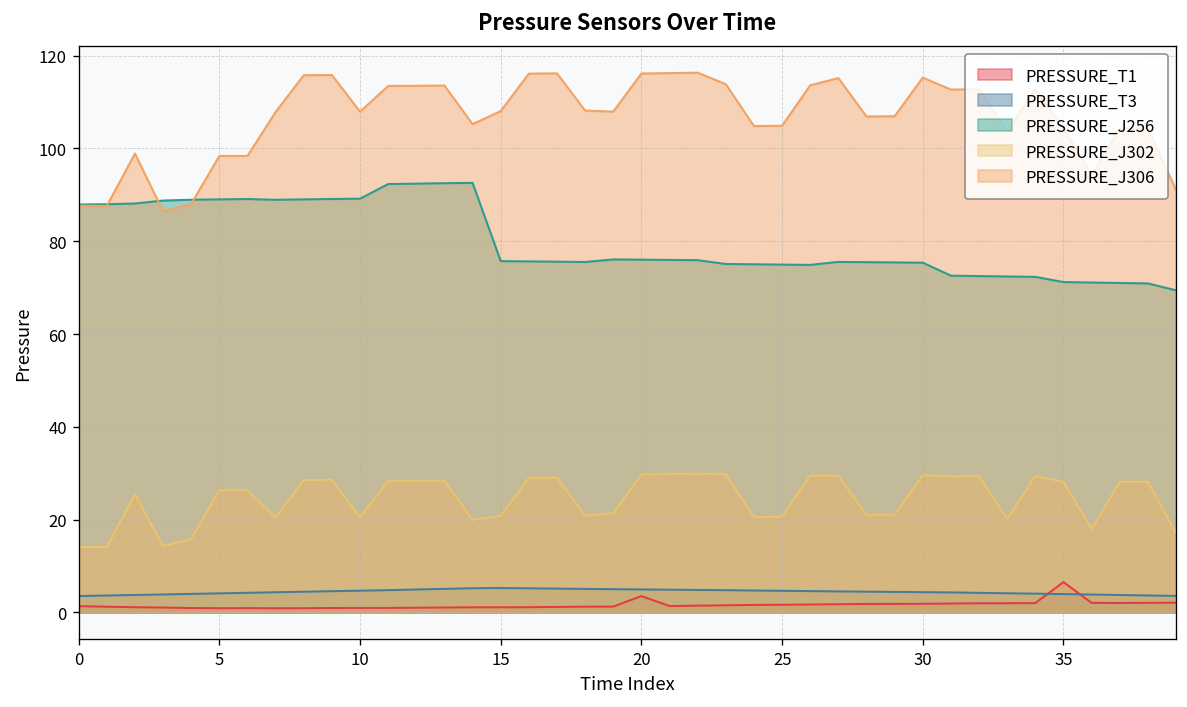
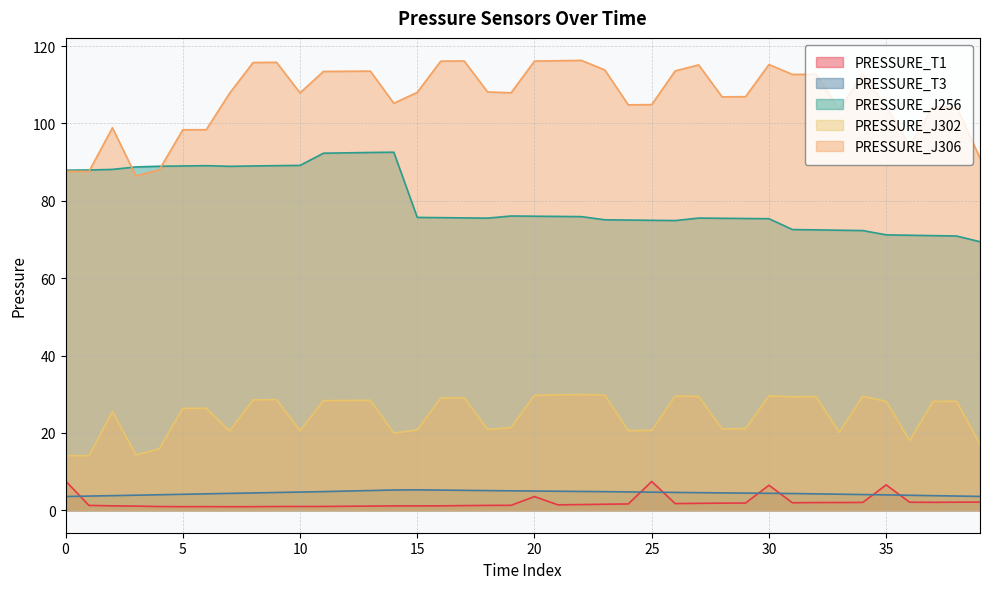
  {
    "PRESSURE_T1": {
-     "0": 1,
+     "0": 8,
      "5": 1,
      "10": 1,
      "15": 1,
      "20": 4,
-     "25": 2,
-     "30": 2,
+     "25": 7,
+     "30": 6,
      "35": 7
    }
  }
